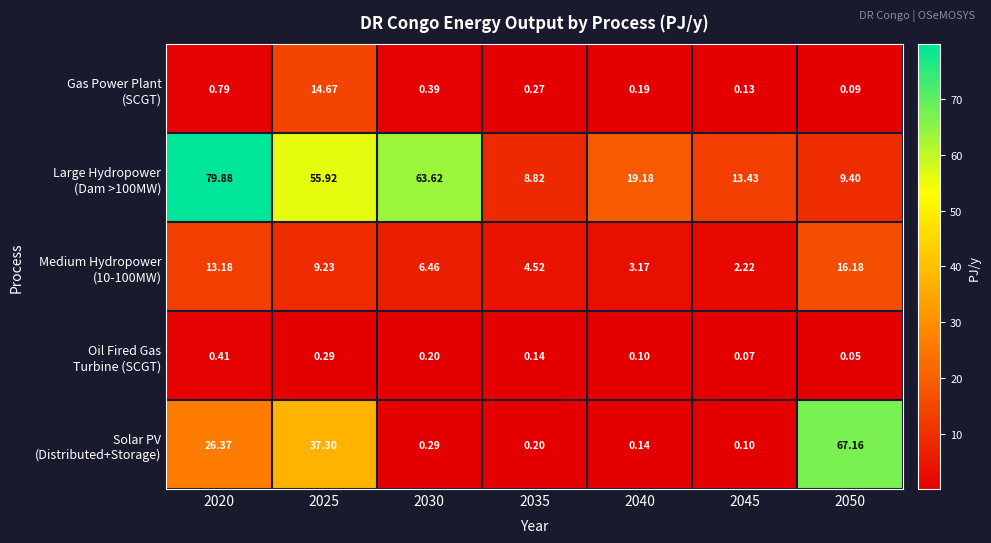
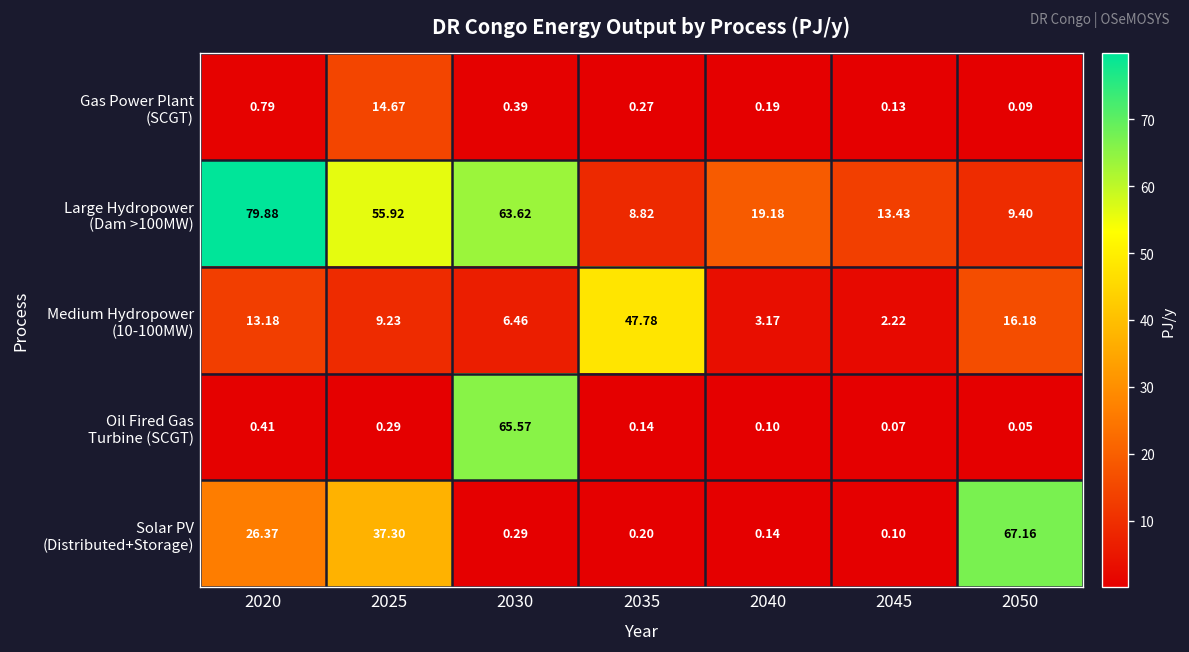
  {
    "Gas Power Plant (SCGT)": {
      "2020": 0.79,
      "2025": 14.67,
      "2030": 0.39,
      "2035": 0.27,
      "2040": 0.19,
      "2045": 0.13,
      "2050": 0.09
    },
    "Large Hydropower (Dam >100MW)": {
      "2020": 79.88,
      "2025": 55.92,
      "2030": 63.62,
      "2035": 8.82,
      "2040": 19.18,
      "2045": 13.43,
      "2050": 9.40
    },
    "Medium Hydropower (10-100MW)": {
      "2020": 13.18,
      "2025": 9.23,
      "2030": 6.46,
-     "2035": 4.52,
+     "2035": 47.78,
      "2040": 3.17,
      "2045": 2.22,
      "2050": 16.18
    },
    "Oil Fired Gas Turbine (SCGT)": {
      "2020": 0.41,
      "2025": 0.29,
-     "2030": 0.20,
+     "2030": 65.57,
      "2035": 0.14,
      "2040": 0.10,
      "2045": 0.07,
      "2050": 0.05
    },
    "Solar PV (Distributed+Storage)": {
      "2020": 26.37,
      "2025": 37.30,
      "2030": 0.29,
      "2035": 0.20,
      "2040": 0.14,
      "2045": 0.10,
      "2050": 67.16
    }
  }
